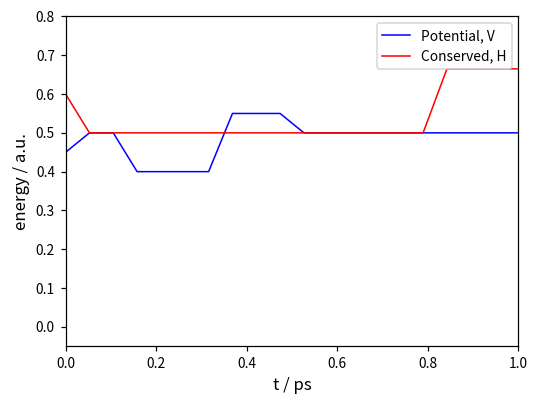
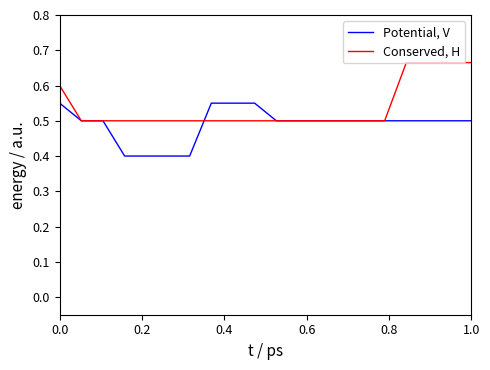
  {
    "Potential, V": {
-     "0.0": 0.45,
+     "0.0": 0.55,
      "1.0": 0.50
    },
    "Conserved, H": {
      "0.0": 0.60,
      "1.0": 0.67
    }
  }
